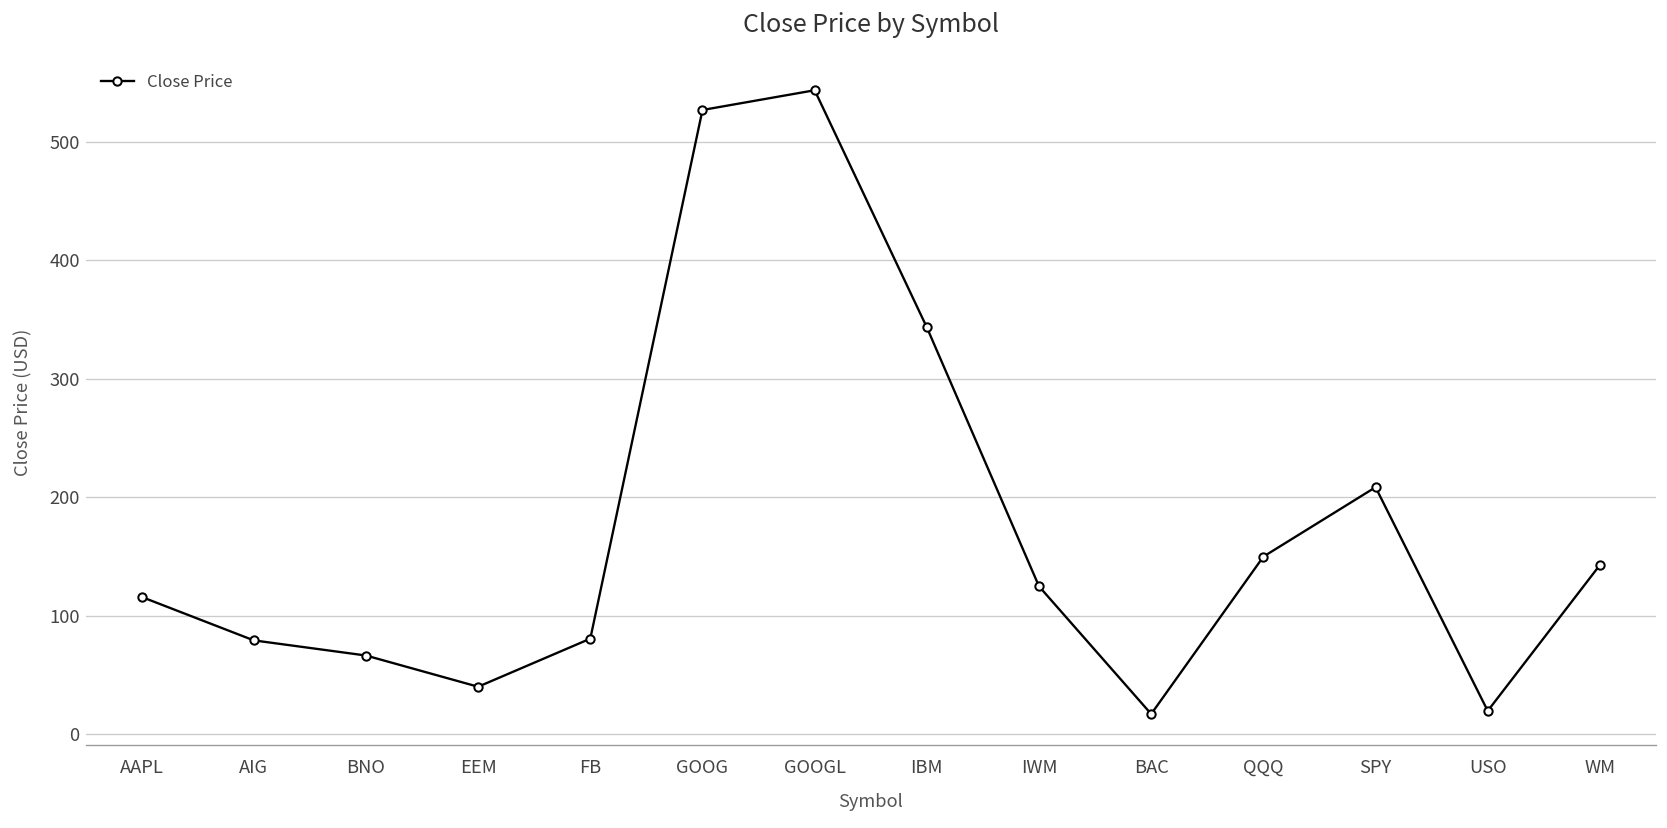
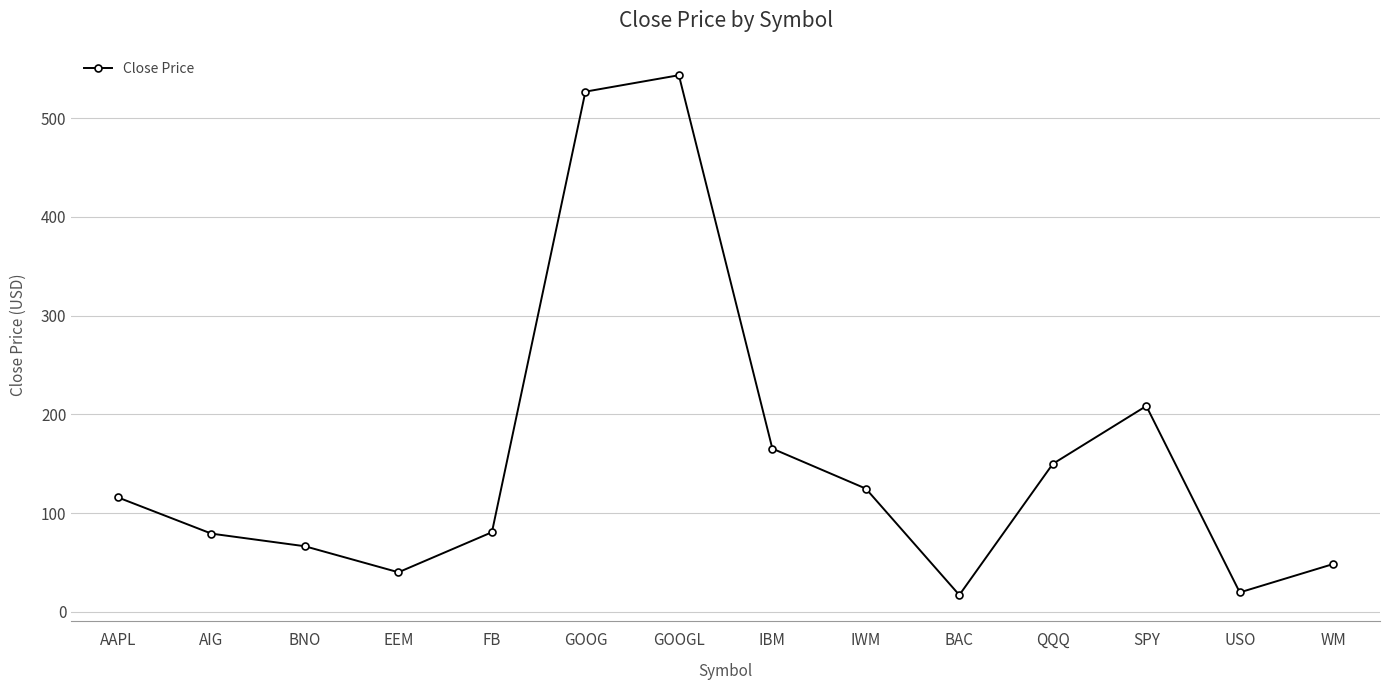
  {
    "AAPL": 120,
    "AIG": 80,
    "BNO": 70,
    "EEM": 40,
    "FB": 80,
    "GOOG": 530,
    "GOOGL": 540,
-   "IBM": 340,
+   "IBM": 170,
    "IWM": 120,
    "BAC": 20,
    "QQQ": 150,
    "SPY": 210,
    "USO": 20,
-   "WM": 140
+   "WM": 50
  }
